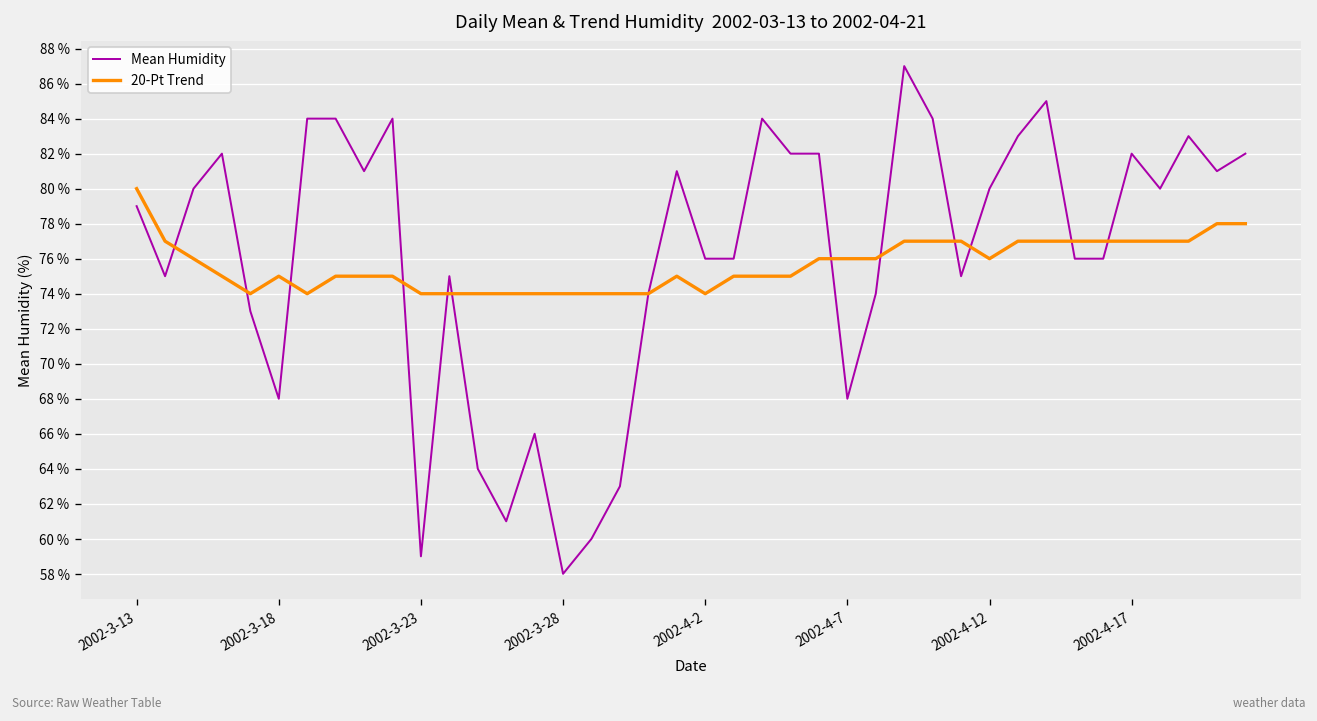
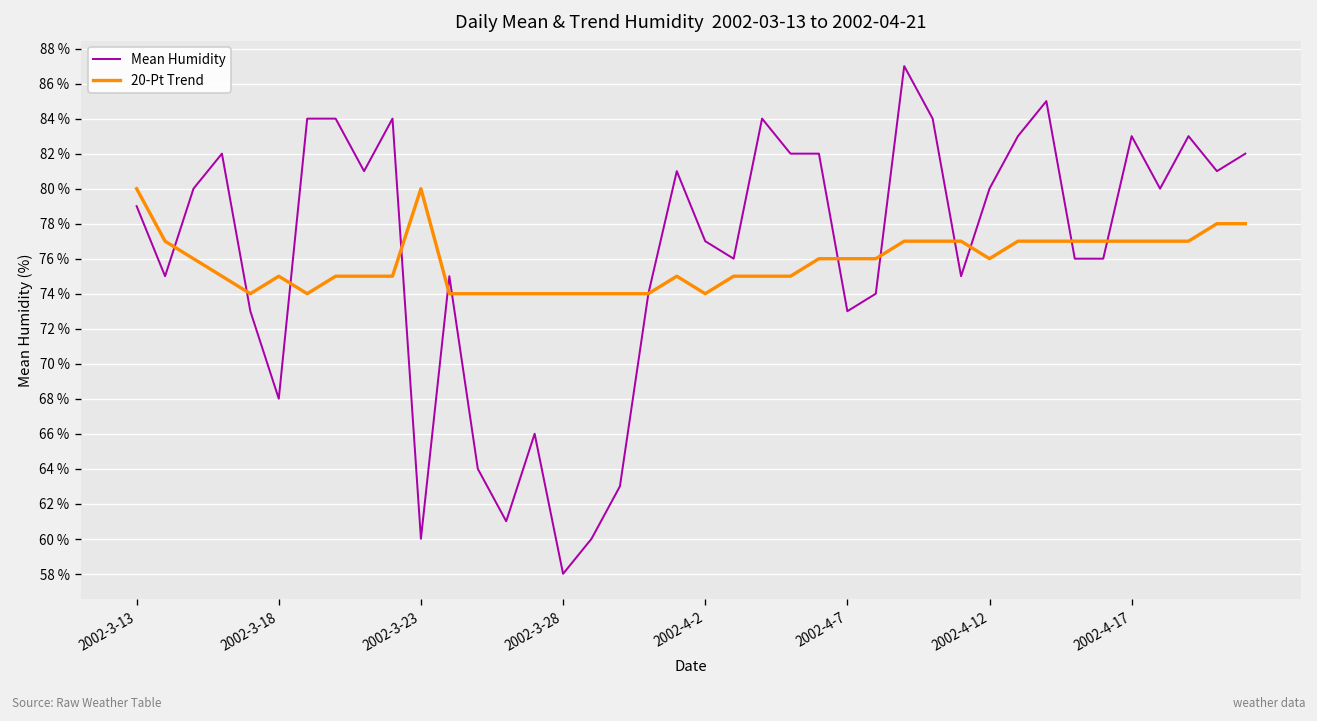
  {
    "Mean Humidity": {
      "2002-3-13": "79 %",
      "2002-3-18": "68 %",
-     "2002-3-23": "59 %",
+     "2002-3-23": "60 %",
      "2002-3-28": "58 %",
-     "2002-4-2": "76 %",
-     "2002-4-7": "68 %",
+     "2002-4-2": "77 %",
+     "2002-4-7": "73 %",
      "2002-4-12": "80 %",
-     "2002-4-17": "82 %"
+     "2002-4-17": "83 %"
    },
    "20-Pt Trend": {
      "2002-3-13": "80 %",
      "2002-3-18": "75 %",
-     "2002-3-23": "74 %",
+     "2002-3-23": "80 %",
      "2002-3-28": "74 %",
      "2002-4-2": "74 %",
      "2002-4-7": "76 %",
      "2002-4-12": "76 %",
      "2002-4-17": "77 %"
    }
  }
